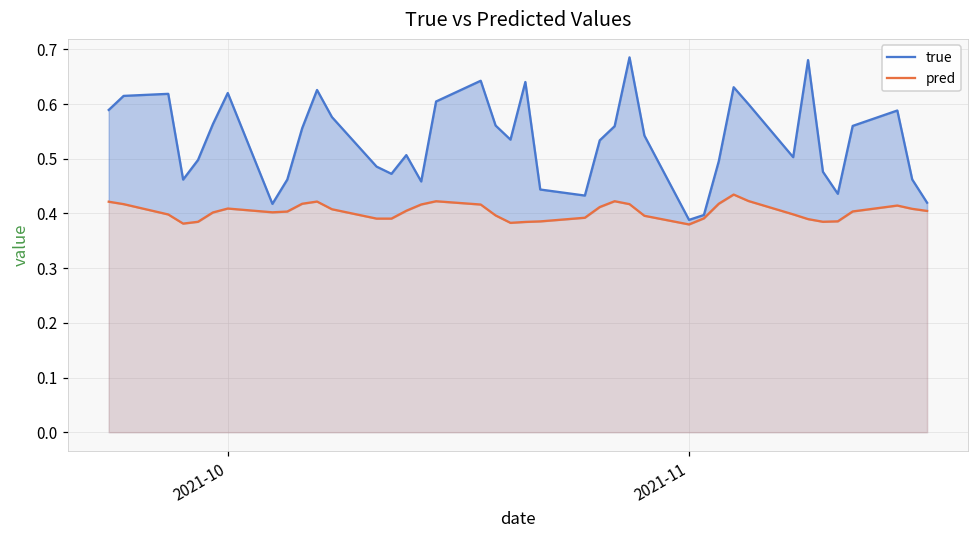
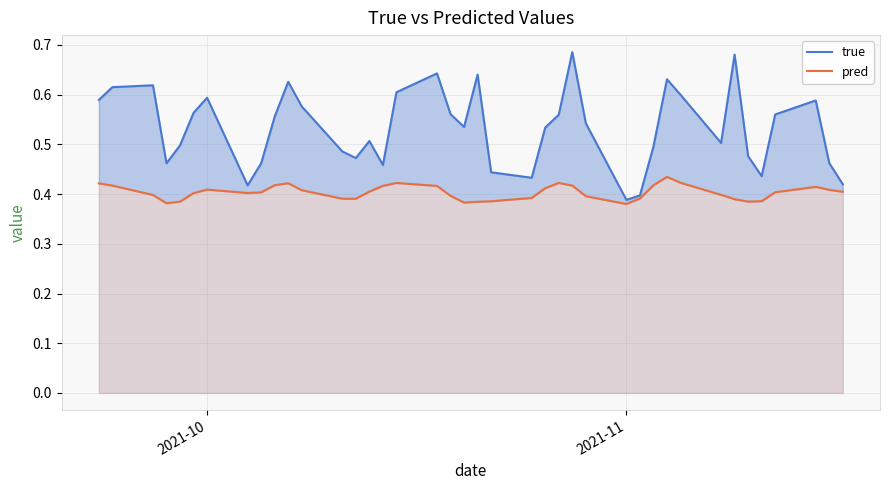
  {
    "true": {
-     "2021-10": 0.62,
+     "2021-10": 0.59,
      "2021-11": 0.39
    },
    "pred": {
      "2021-10": 0.41,
      "2021-11": 0.38
    }
  }
